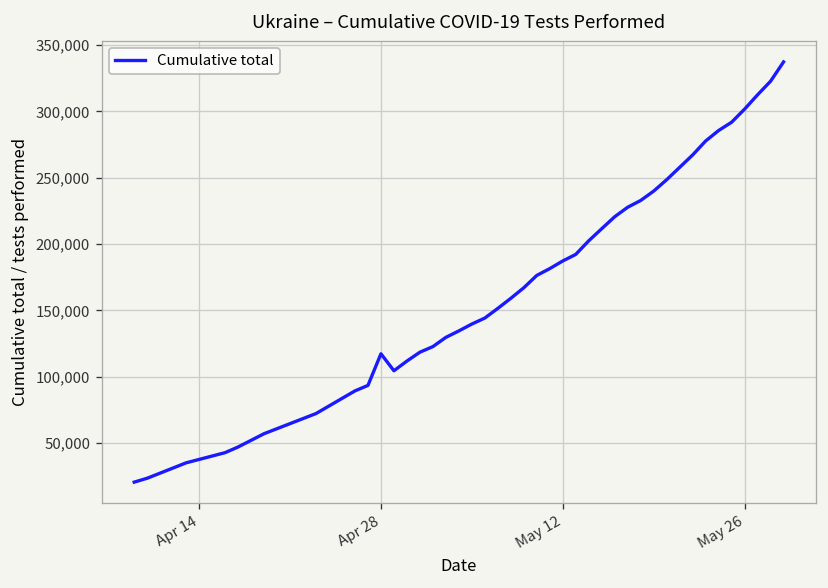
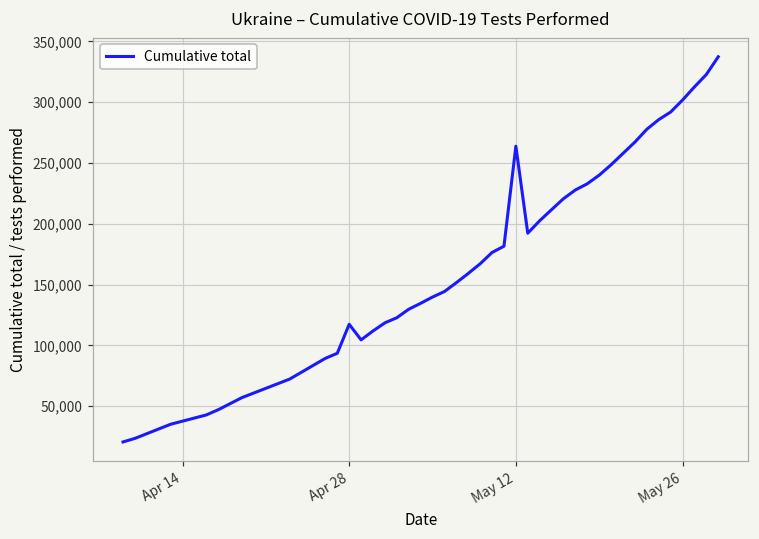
  {
    "Apr 28": "117,000",
-   "May 12": "187,000",
+   "May 12": "264,000",
    "May 26": "302,000"
  }
